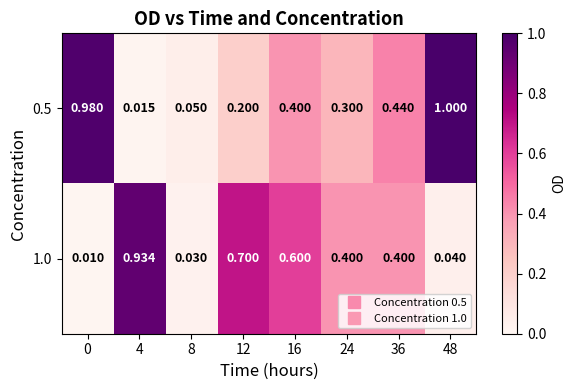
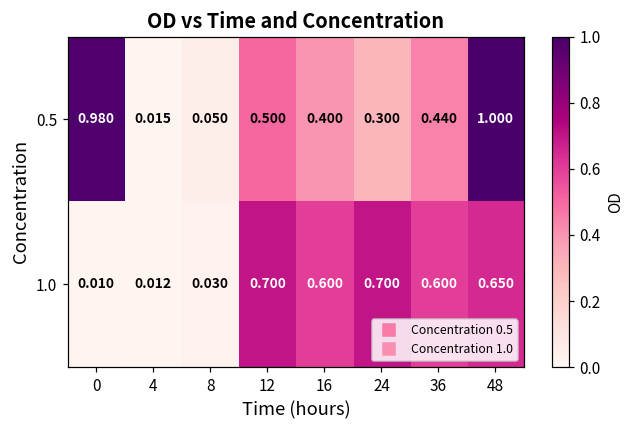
  {
    "0.5": {
      "0": 0.980,
      "4": 0.015,
      "8": 0.050,
-     "12": 0.200,
+     "12": 0.500,
      "16": 0.400,
      "24": 0.300,
      "36": 0.440,
      "48": 1.000
    },
    "1.0": {
      "0": 0.010,
-     "4": 0.934,
+     "4": 0.012,
      "8": 0.030,
      "12": 0.700,
      "16": 0.600,
-     "24": 0.400,
-     "36": 0.400,
-     "48": 0.040
+     "24": 0.700,
+     "36": 0.600,
+     "48": 0.650
    }
  }
